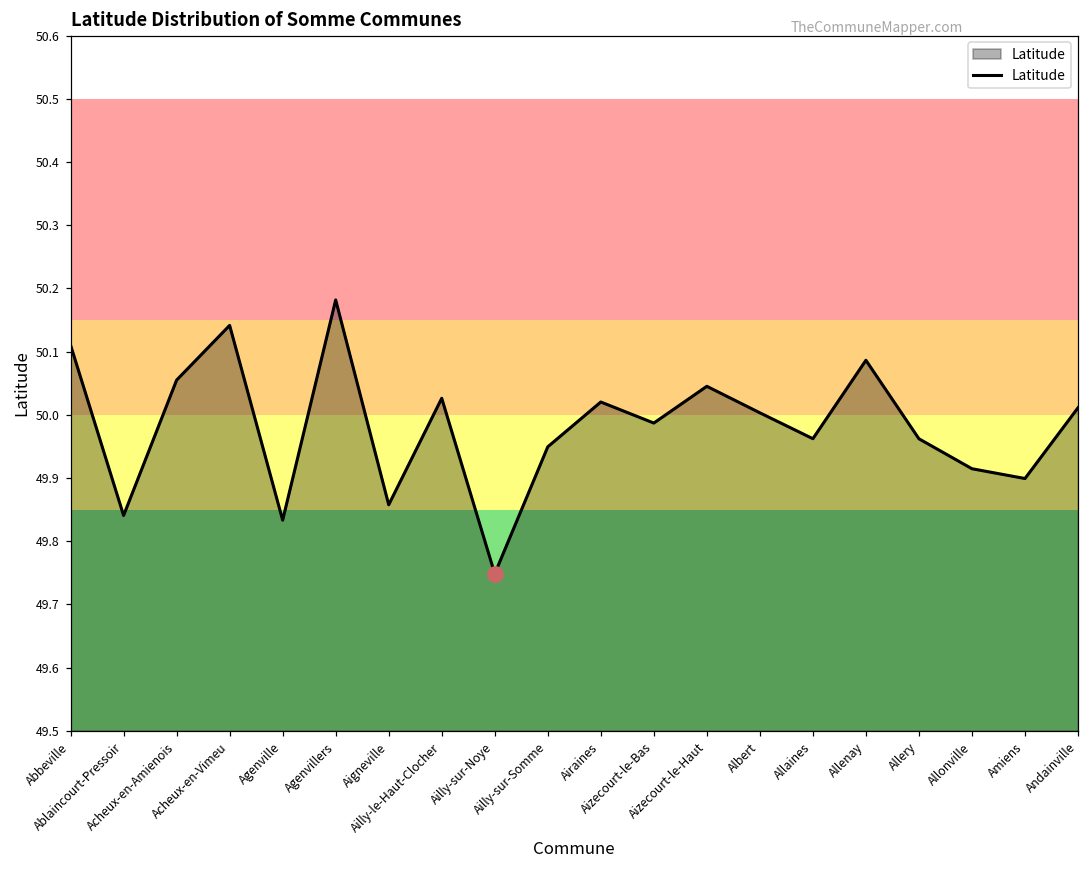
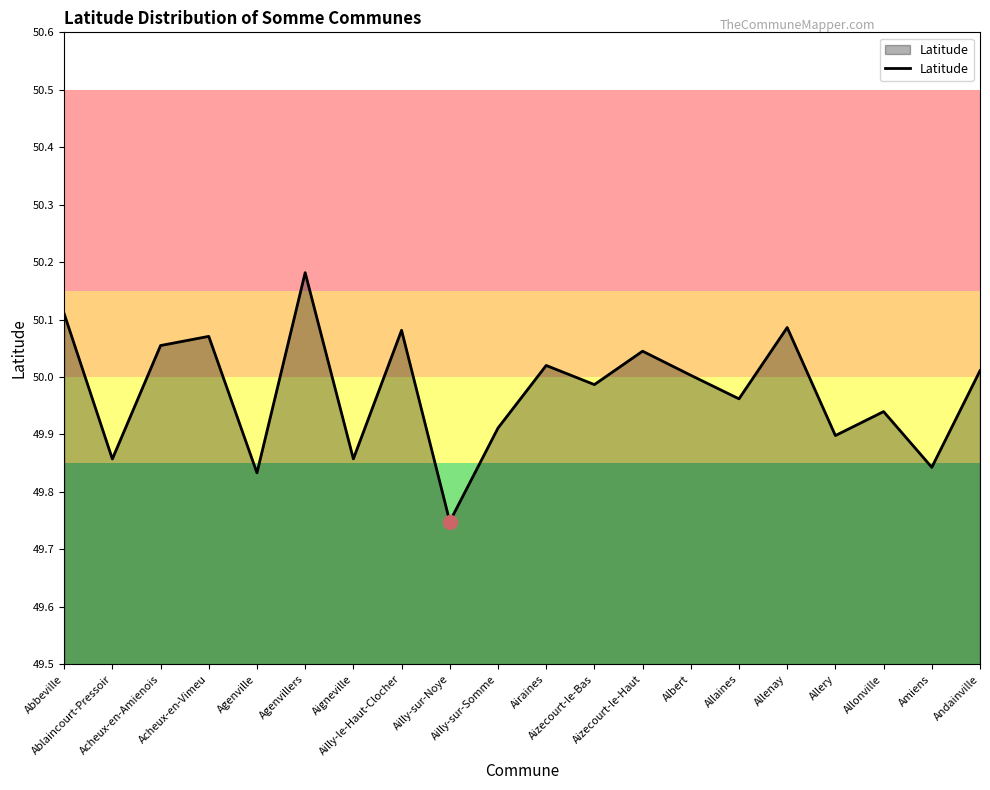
  {
    "Latitude": {
      "Abbeville": 50.11,
-     "Ablaincourt-Pressoir": 49.84,
+     "Ablaincourt-Pressoir": 49.86,
      "Acheux-en-Amienois": 50.05,
-     "Acheux-en-Vimeu": 50.14,
+     "Acheux-en-Vimeu": 50.07,
      "Agenville": 49.83,
      "Agenvillers": 50.18,
      "Aigneville": 49.86,
-     "Ailly-le-Haut-Clocher": 50.03,
-     "Ailly-sur-Somme": 49.95,
+     "Ailly-le-Haut-Clocher": 50.08,
+     "Ailly-sur-Somme": 49.91,
      "Airaines": 50.02,
      "Aizecourt-le-Bas": 49.99,
      "Aizecourt-le-Haut": 50.04,
      "Albert": 50.00,
      "Allaines": 49.96,
      "Allenay": 50.09,
-     "Allery": 49.96,
-     "Allonville": 49.91,
-     "Amiens": 49.90,
+     "Allery": 49.90,
+     "Allonville": 49.94,
+     "Amiens": 49.84,
      "Andainville": 50.01
    }
  }
